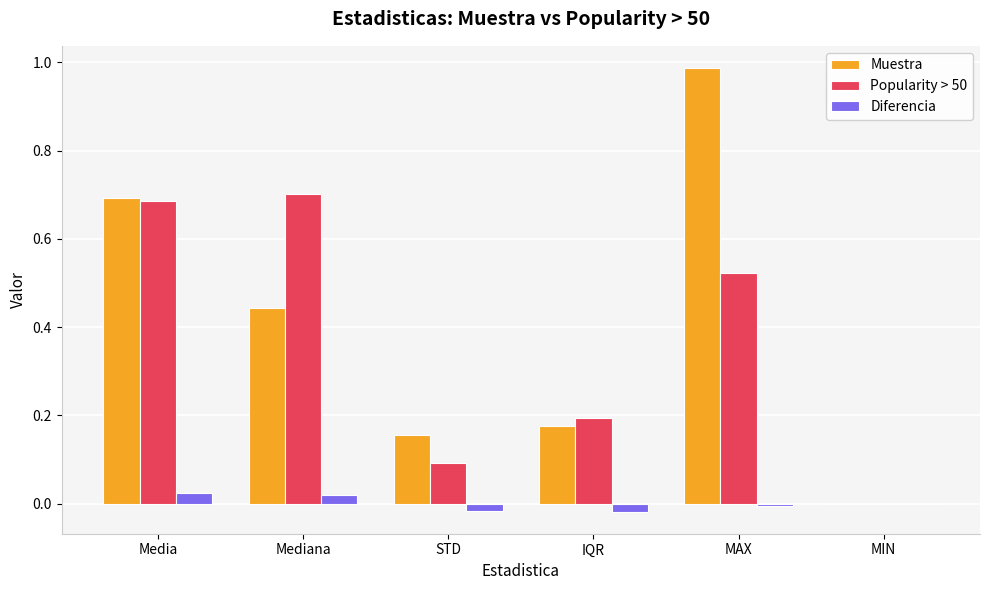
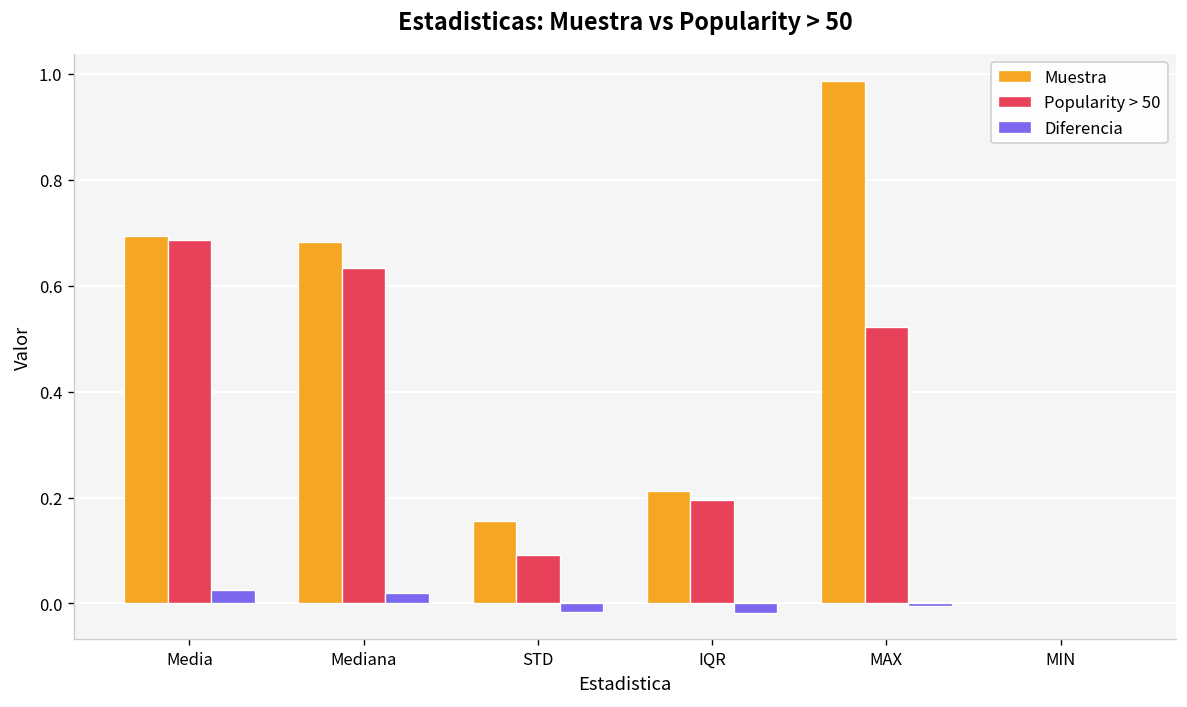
  {
    "Muestra": {
      "Media": 0.69,
-     "Mediana": 0.44,
+     "Mediana": 0.68,
      "STD": 0.16,
-     "IQR": 0.18,
+     "IQR": 0.21,
      "MAX": 0.99,
      "MIN": 0.00
    },
    "Popularity > 50": {
      "Media": 0.69,
-     "Mediana": 0.70,
+     "Mediana": 0.63,
      "STD": 0.09,
      "IQR": 0.19,
      "MAX": 0.52,
      "MIN": 0.00
    },
    "Diferencia": {
      "Media": 0.03,
      "Mediana": 0.02,
      "STD": -0.02,
      "IQR": -0.02,
      "MIN": 0.00
    }
  }
